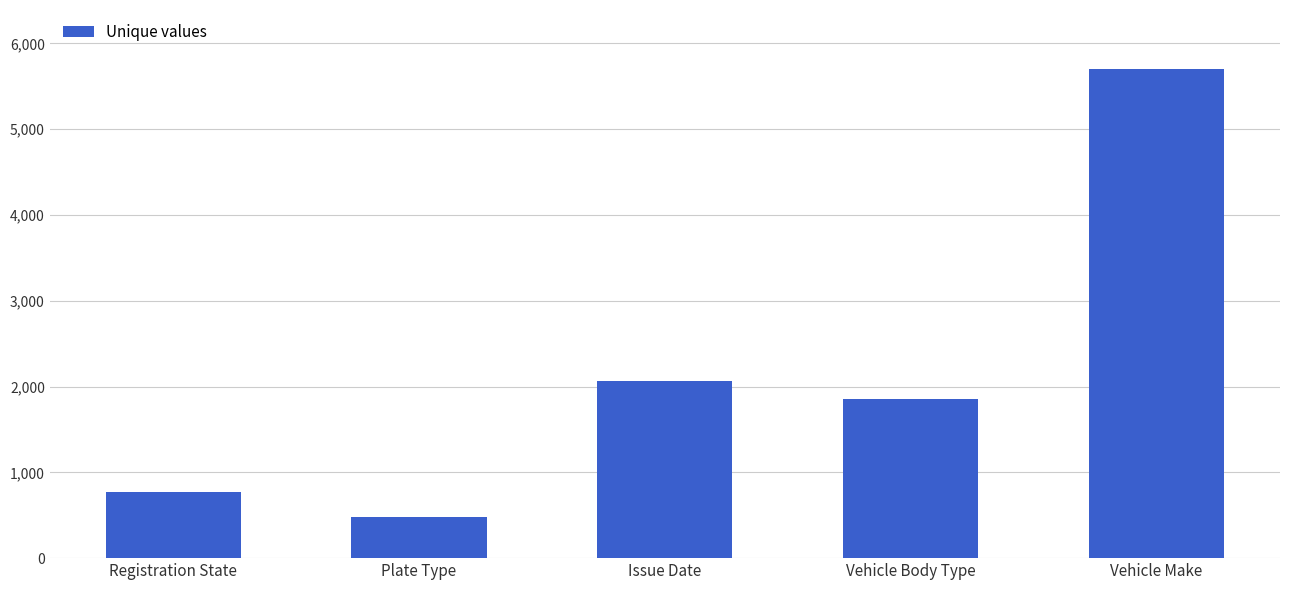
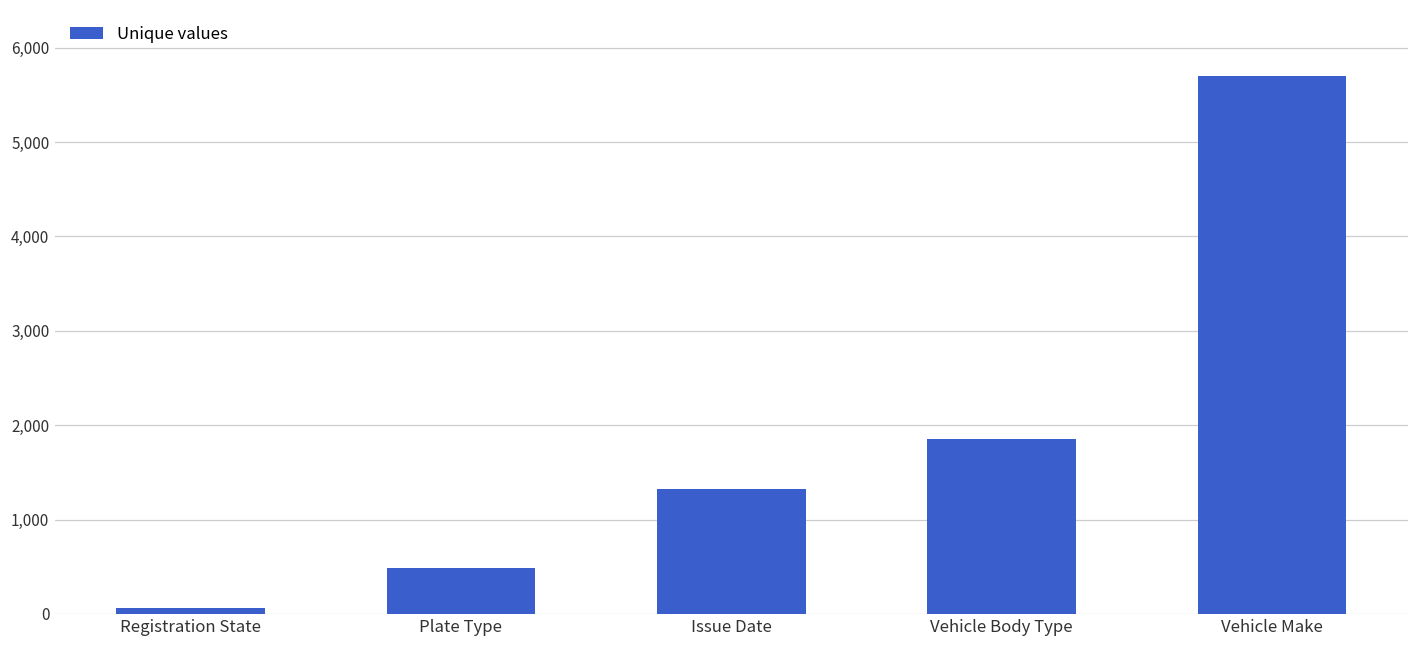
  {
-   "Registration State": "800",
+   "Registration State": "100",
    "Plate Type": "500",
-   "Issue Date": "2,100",
+   "Issue Date": "1,300",
    "Vehicle Body Type": "1,800",
    "Vehicle Make": "5,700"
  }
